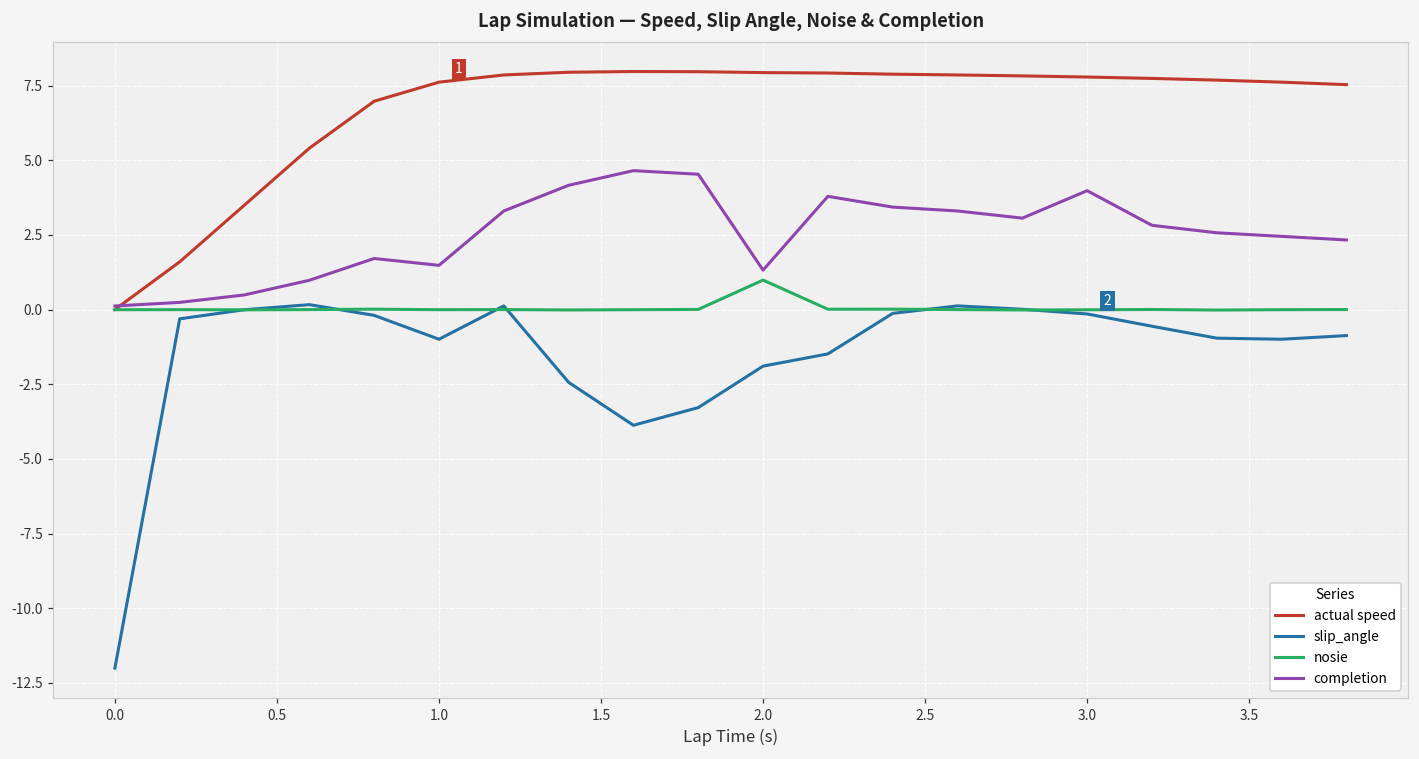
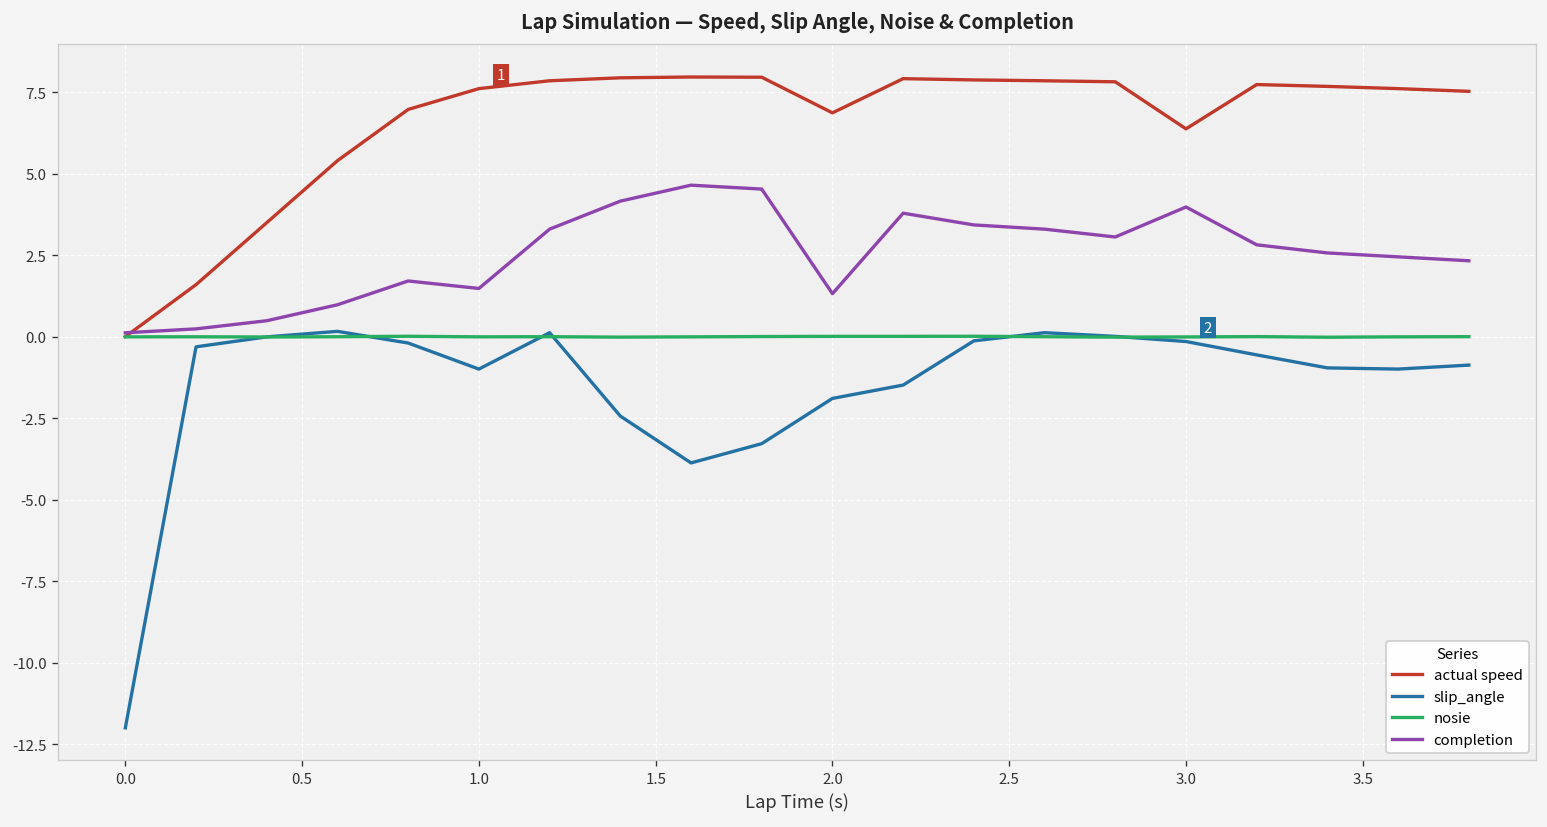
  {
    "actual speed": {
-     "2.0": 7.9,
-     "3.0": 7.8
+     "2.0": 6.9,
+     "3.0": 6.4
    },
    "slip_angle": {
      "0.0": -12.0,
      "1.0": -1.0,
      "2.0": -1.9,
      "3.0": -0.1
    },
    "nosie": {
      "1.0": 0.0,
-     "2.0": 1.0
+     "2.0": 0.0
    },
    "completion": {
      "0.0": 0.1,
      "1.0": 1.5,
      "2.0": 1.3,
      "3.0": 4.0
    }
  }
